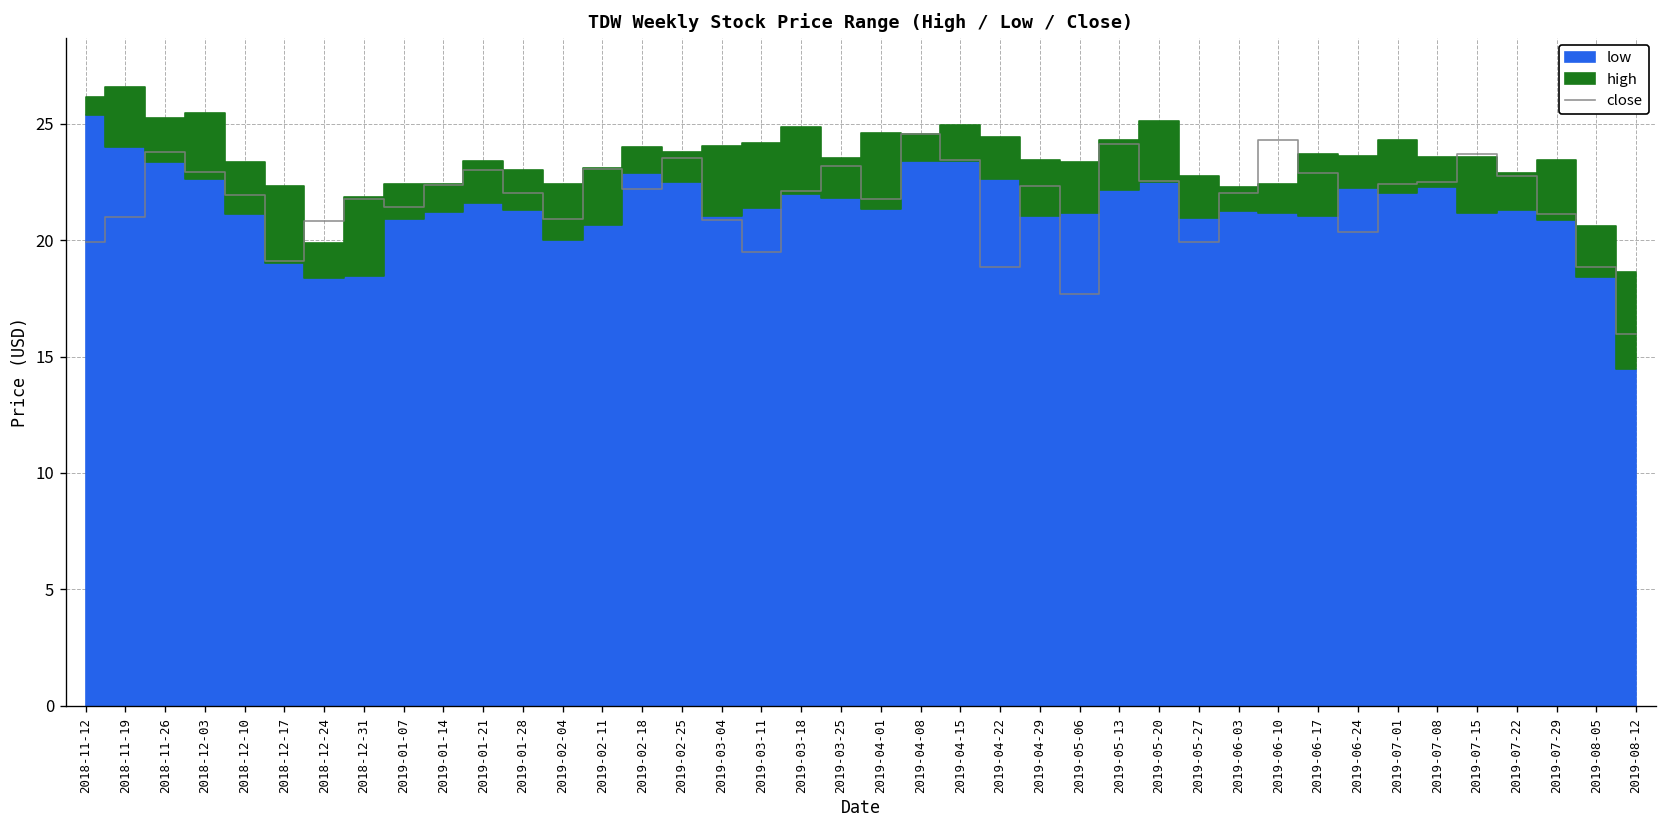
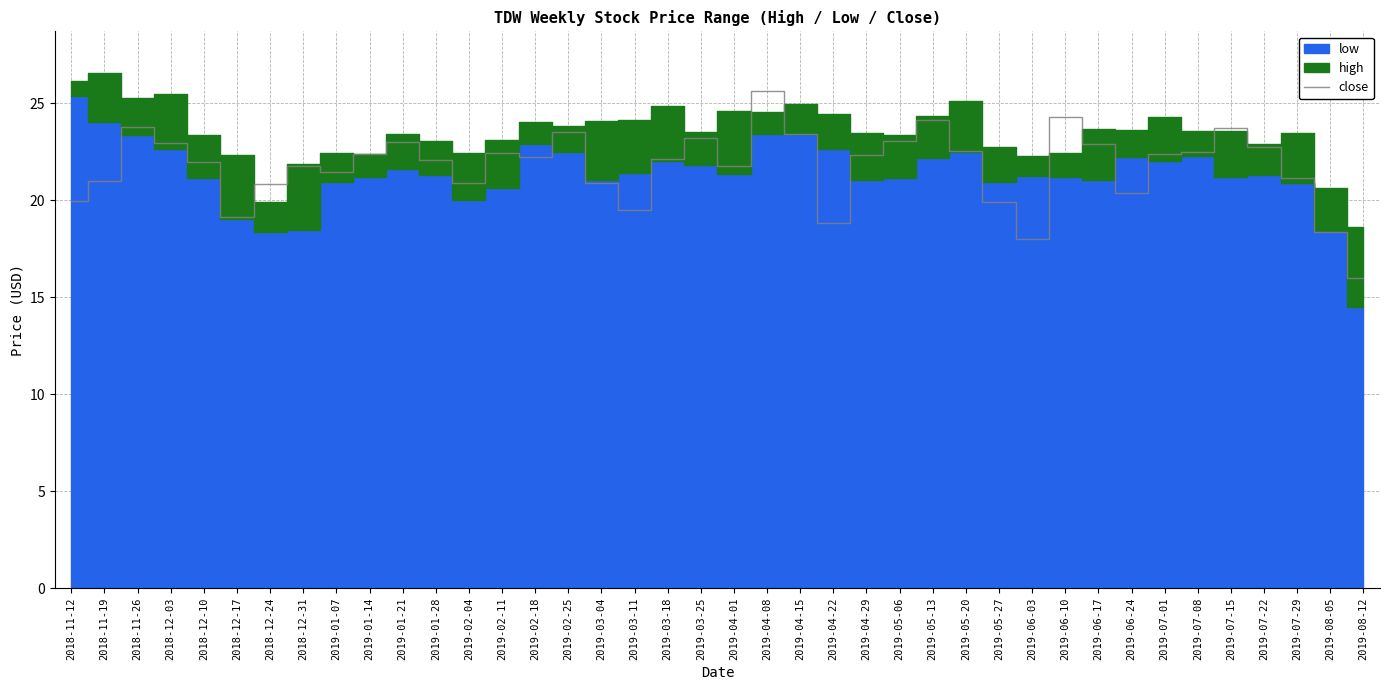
  {
    "close": {
      "2018-11-12": 19.9,
      "2018-11-19": 21.0,
      "2018-11-26": 23.8,
      "2018-12-03": 22.9,
      "2018-12-10": 21.9,
      "2018-12-17": 19.1,
      "2018-12-24": 20.8,
      "2018-12-31": 21.8,
      "2019-01-07": 21.4,
      "2019-01-14": 22.4,
      "2019-01-21": 23.0,
      "2019-01-28": 22.0,
      "2019-02-04": 20.9,
-     "2019-02-11": 23.1,
+     "2019-02-11": 22.4,
      "2019-02-18": 22.2,
      "2019-02-25": 23.5,
      "2019-03-04": 20.9,
      "2019-03-11": 19.5,
      "2019-03-18": 22.1,
      "2019-03-25": 23.2,
      "2019-04-01": 21.8,
-     "2019-04-08": 24.6,
+     "2019-04-08": 25.6,
      "2019-04-15": 23.4,
      "2019-04-22": 18.8,
      "2019-04-29": 22.3,
-     "2019-05-06": 17.7,
+     "2019-05-06": 23.0,
      "2019-05-13": 24.1,
      "2019-05-20": 22.5,
      "2019-05-27": 19.9,
-     "2019-06-03": 22.0,
+     "2019-06-03": 18.0,
      "2019-06-10": 24.3,
      "2019-06-17": 22.9,
      "2019-06-24": 20.4,
      "2019-07-01": 22.4,
      "2019-07-08": 22.5,
      "2019-07-15": 23.7,
      "2019-07-22": 22.7,
      "2019-07-29": 21.1,
-     "2019-08-05": 18.8,
+     "2019-08-05": 18.3,
      "2019-08-12": 16.0
    }
  }
